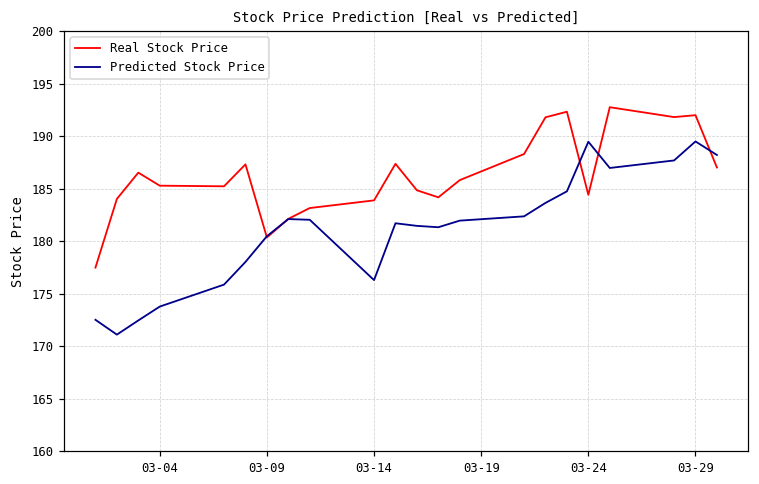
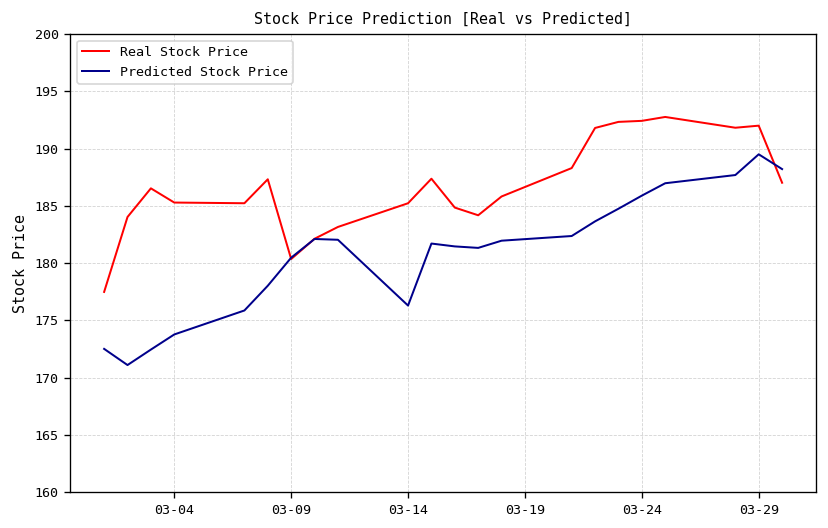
  {
    "Real Stock Price": {
      "03-04": 185,
-     "03-14": 184,
-     "03-24": 184,
+     "03-14": 185,
+     "03-24": 192,
      "03-29": 192
    },
    "Predicted Stock Price": {
      "03-04": 174,
      "03-14": 176,
-     "03-24": 189,
+     "03-24": 186,
      "03-29": 190
    }
  }
